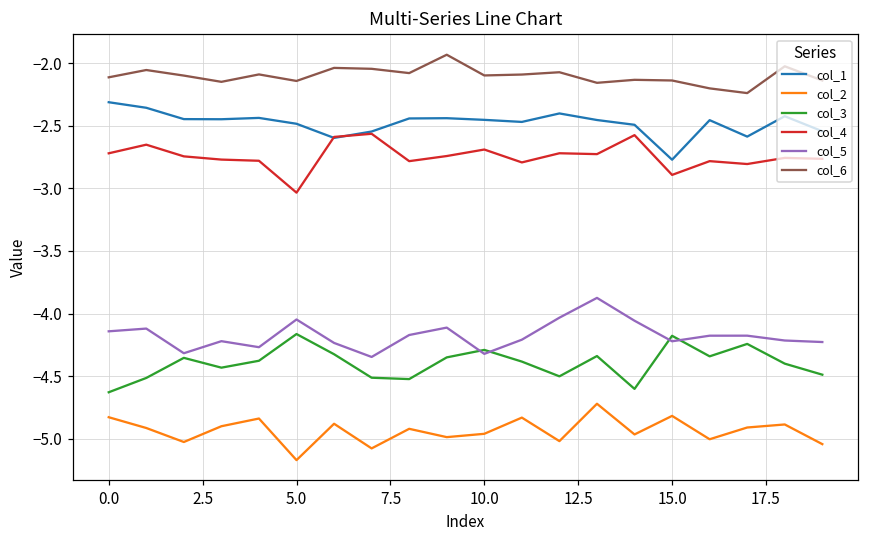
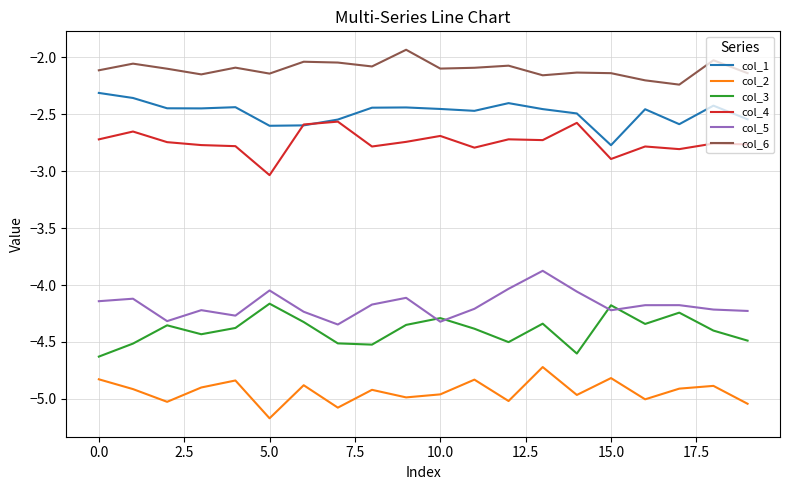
  {
    "col_1": {
      "0.0": -2.31,
-     "5.0": -2.48,
+     "5.0": -2.60,
      "10.0": -2.45,
      "15.0": -2.77
    },
    "col_2": {
      "0.0": -4.83,
      "5.0": -5.17,
      "10.0": -4.96,
      "15.0": -4.82
    },
    "col_3": {
      "0.0": -4.63,
      "5.0": -4.16,
      "10.0": -4.29,
      "15.0": -4.18
    },
    "col_4": {
      "0.0": -2.72,
      "5.0": -3.03,
      "10.0": -2.69,
      "15.0": -2.89
    },
    "col_5": {
      "0.0": -4.14,
      "5.0": -4.05,
      "10.0": -4.32,
      "15.0": -4.22
    },
    "col_6": {
      "0.0": -2.11,
      "5.0": -2.14,
      "10.0": -2.10,
      "15.0": -2.14
    }
  }
